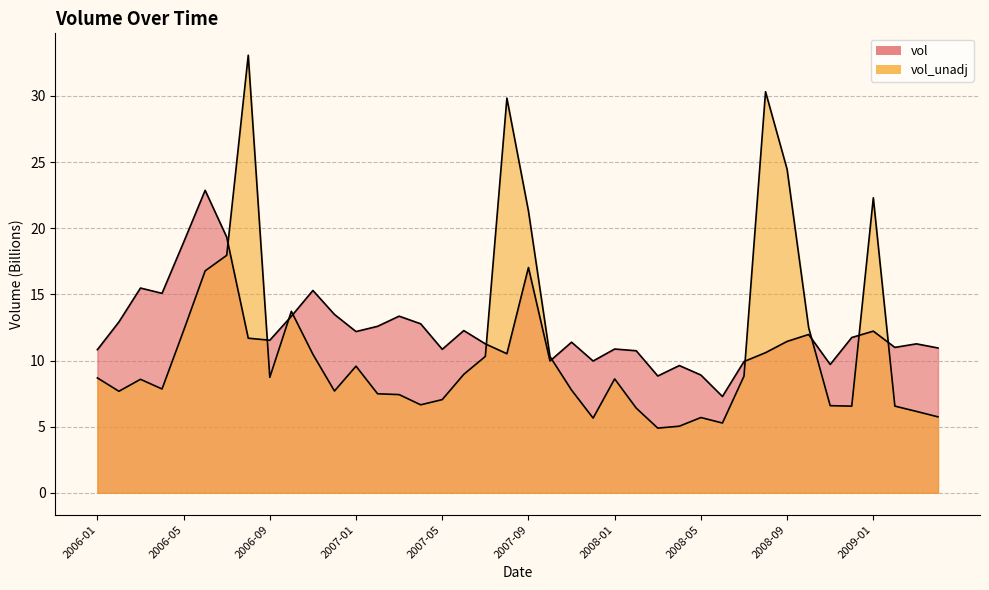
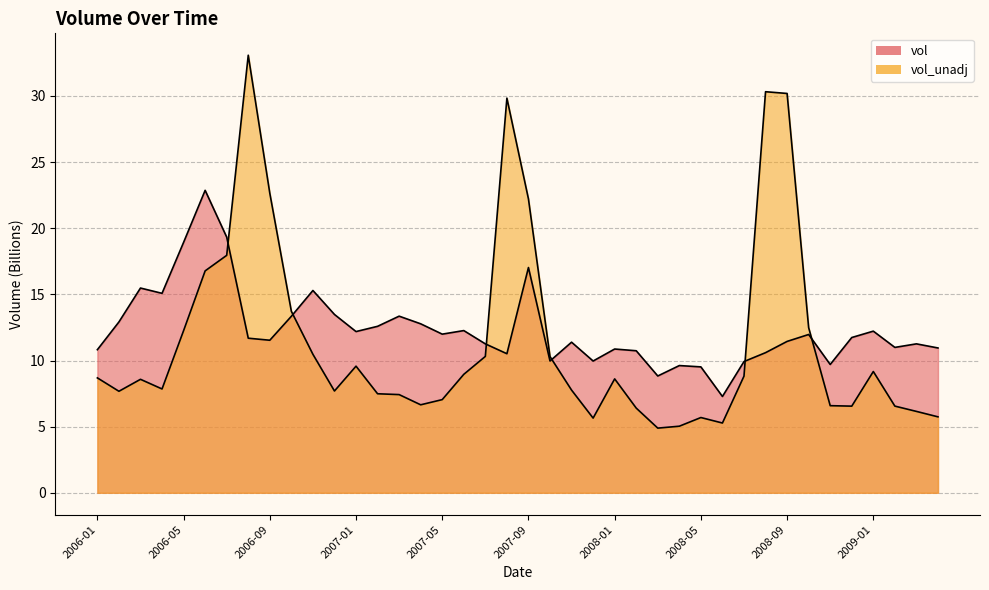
  {
    "vol": {
      "2006-01": 10.8,
      "2006-05": 18.9,
      "2006-09": 11.5,
      "2007-01": 12.2,
-     "2007-05": 10.8,
+     "2007-05": 12.0,
      "2007-09": 17.0,
      "2008-01": 10.9,
-     "2008-05": 8.9,
+     "2008-05": 9.5,
      "2008-09": 11.4,
      "2009-01": 12.2
    },
    "vol_unadj": {
      "2006-01": 8.7,
      "2006-05": 12.3,
-     "2006-09": 8.7,
+     "2006-09": 22.6,
      "2007-01": 9.6,
      "2007-05": 7.0,
-     "2007-09": 21.3,
+     "2007-09": 22.2,
      "2008-01": 8.6,
      "2008-05": 5.7,
-     "2008-09": 24.5,
-     "2009-01": 22.3
+     "2008-09": 30.2,
+     "2009-01": 9.2
    }
  }
